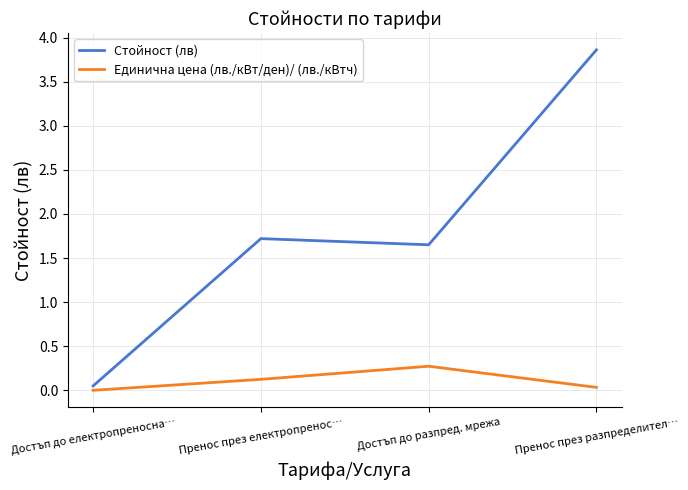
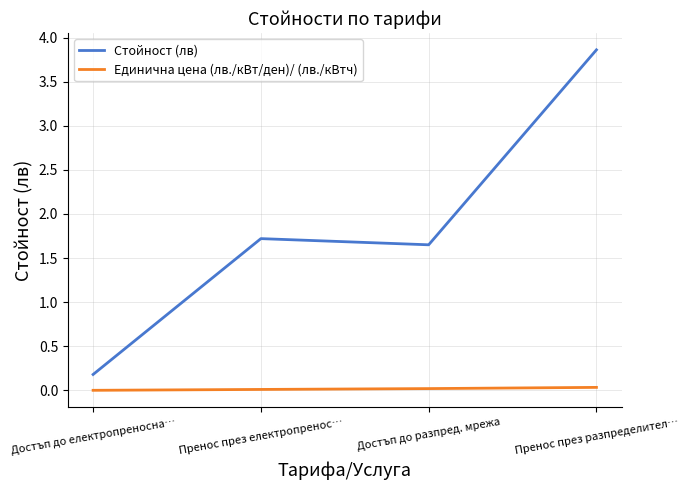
  {
    "Стойност (лв)": {
-     "Достъп до електропреносна…": 0.1,
+     "Достъп до електропреносна…": 0.2,
      "Пренос през електропренос…": 1.7,
      "Достъп до разпред. мрежа": 1.7,
      "Пренос през разпределител…": 3.9
    },
    "Единична цена (лв./кВт/ден)/ (лв./кВтч)": {
      "Достъп до електропреносна…": 0.0,
-     "Пренос през електропренос…": 0.1,
-     "Достъп до разпред. мрежа": 0.3,
+     "Пренос през електропренос…": 0.0,
+     "Достъп до разпред. мрежа": 0.0,
      "Пренос през разпределител…": 0.0
    }
  }
